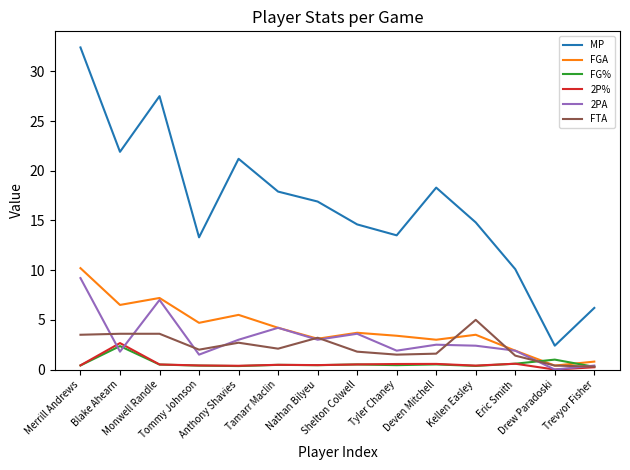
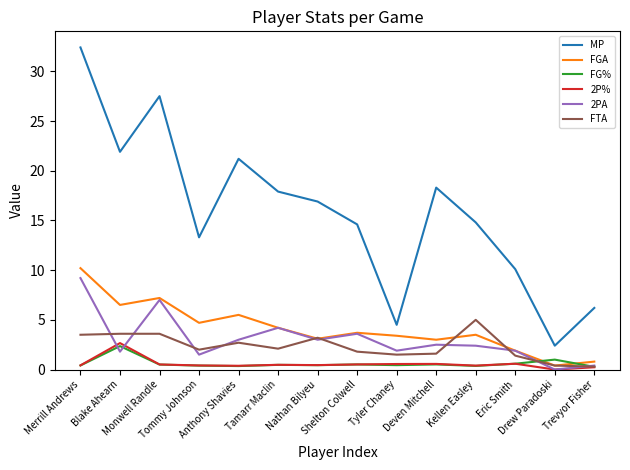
  {
    "MP": {
      "Merrill Andrews": 32,
      "Blake Ahearn": 22,
      "Monwell Randle": 28,
      "Tommy Johnson": 13,
      "Anthony Shavies": 21,
      "Tamarr Maclin": 18,
      "Nathan Bilyeu": 17,
      "Shelton Colwell": 15,
-     "Tyler Chaney": 14,
+     "Tyler Chaney": 5,
      "Deven Mitchell": 18,
      "Kellen Easley": 15,
      "Eric Smith": 10,
      "Drew Paradoski": 2,
      "Trevyor Fisher": 6
    },
    "FGA": {
      "Merrill Andrews": 10,
      "Blake Ahearn": 7,
      "Tommy Johnson": 5,
      "Anthony Shavies": 6,
      "Tyler Chaney": 3,
      "Deven Mitchell": 3,
      "Kellen Easley": 4,
      "Trevyor Fisher": 1
    },
    "FG%": {
      "Blake Ahearn": 2,
      "Drew Paradoski": 1
    },
    "2P%": {
      "Blake Ahearn": 3
    },
    "2PA": {
      "Merrill Andrews": 9,
      "Blake Ahearn": 2,
      "Tommy Johnson": 2,
      "Anthony Shavies": 3,
      "Tyler Chaney": 2,
      "Deven Mitchell": 3,
      "Kellen Easley": 2
    },
    "FTA": {
      "Merrill Andrews": 4,
      "Blake Ahearn": 4,
      "Monwell Randle": 4,
      "Tommy Johnson": 2,
      "Anthony Shavies": 3,
      "Tamarr Maclin": 2,
      "Shelton Colwell": 2,
      "Tyler Chaney": 2,
      "Deven Mitchell": 2,
      "Kellen Easley": 5,
      "Eric Smith": 1
    }
  }
